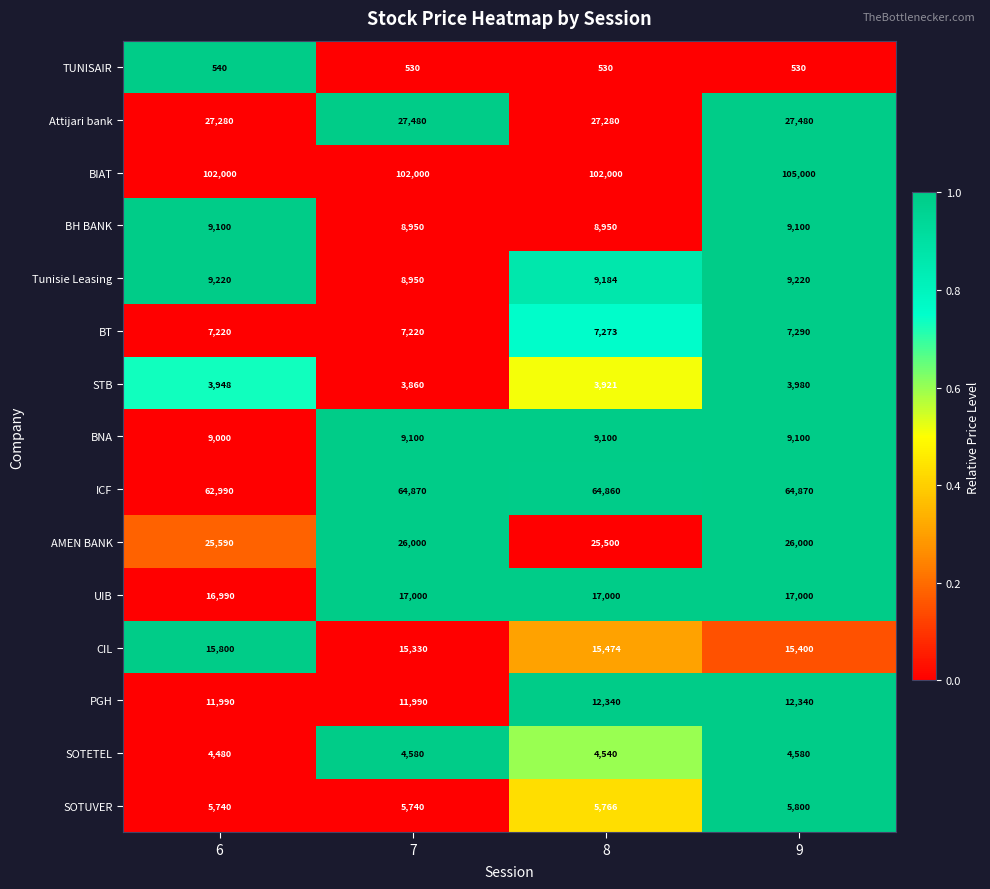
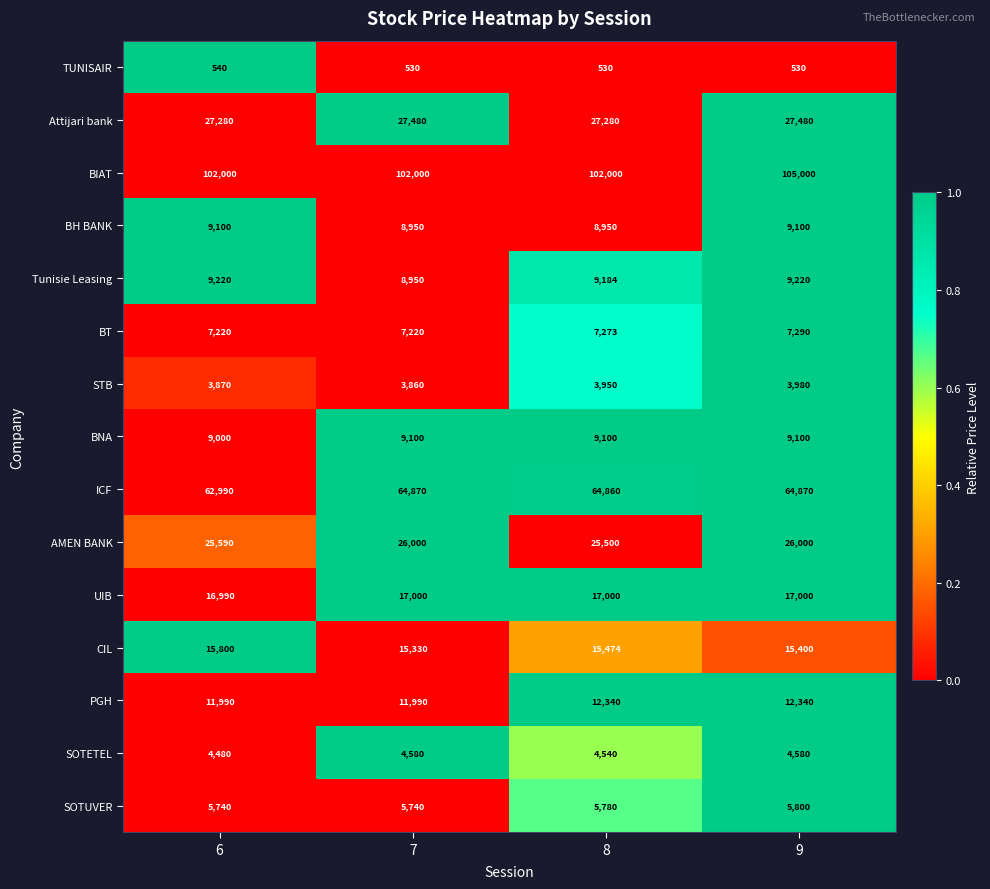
  {
    "TUNISAIR": {
      "6": "540",
      "7": "530",
      "8": "530",
      "9": "530"
    },
    "Attijari bank": {
      "6": "27,280",
      "7": "27,480",
      "8": "27,280",
      "9": "27,480"
    },
    "BIAT": {
      "6": "102,000",
      "7": "102,000",
      "8": "102,000",
      "9": "105,000"
    },
    "BH BANK": {
      "6": "9,100",
      "7": "8,950",
      "8": "8,950",
      "9": "9,100"
    },
    "Tunisie Leasing": {
      "6": "9,220",
      "7": "8,950",
      "8": "9,184",
      "9": "9,220"
    },
    "BT": {
      "6": "7,220",
      "7": "7,220",
      "8": "7,273",
      "9": "7,290"
    },
    "STB": {
-     "6": "3,948",
+     "6": "3,870",
      "7": "3,860",
-     "8": "3,921",
+     "8": "3,950",
      "9": "3,980"
    },
    "BNA": {
      "6": "9,000",
      "7": "9,100",
      "8": "9,100",
      "9": "9,100"
    },
    "ICF": {
      "6": "62,990",
      "7": "64,870",
      "8": "64,860",
      "9": "64,870"
    },
    "AMEN BANK": {
      "6": "25,590",
      "7": "26,000",
      "8": "25,500",
      "9": "26,000"
    },
    "UIB": {
      "6": "16,990",
      "7": "17,000",
      "8": "17,000",
      "9": "17,000"
    },
    "CIL": {
      "6": "15,800",
      "7": "15,330",
      "8": "15,474",
      "9": "15,400"
    },
    "PGH": {
      "6": "11,990",
      "7": "11,990",
      "8": "12,340",
      "9": "12,340"
    },
    "SOTETEL": {
      "6": "4,480",
      "7": "4,580",
      "8": "4,540",
      "9": "4,580"
    },
    "SOTUVER": {
      "6": "5,740",
      "7": "5,740",
-     "8": "5,766",
+     "8": "5,780",
      "9": "5,800"
    }
  }
